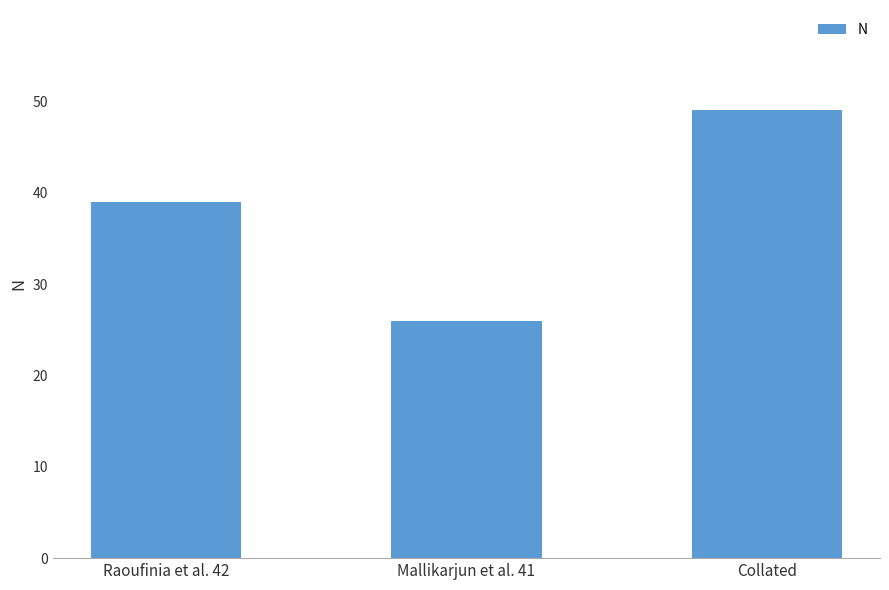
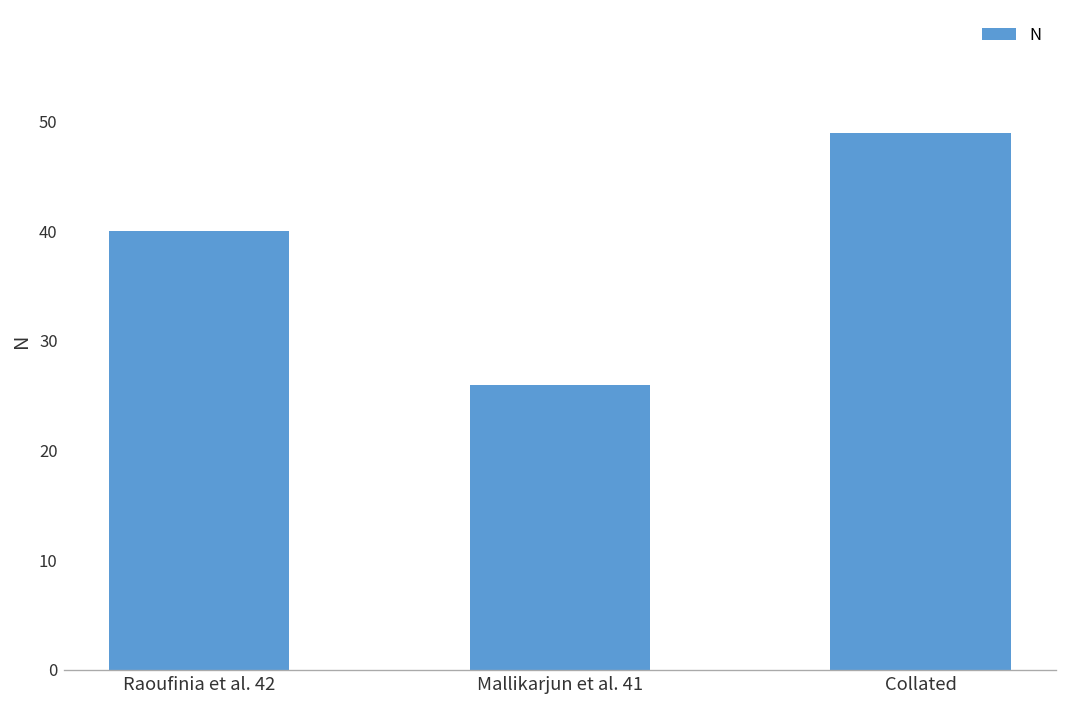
  {
-   "Raoufinia et al. 42": 39,
+   "Raoufinia et al. 42": 40,
    "Mallikarjun et al. 41": 26,
    "Collated": 49
  }
